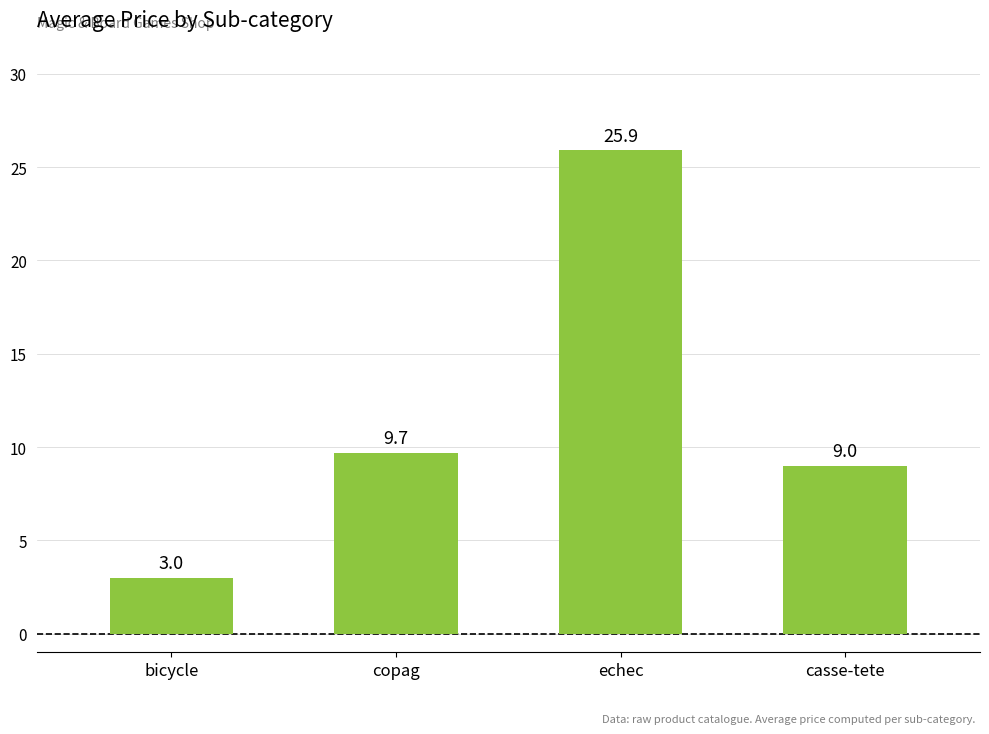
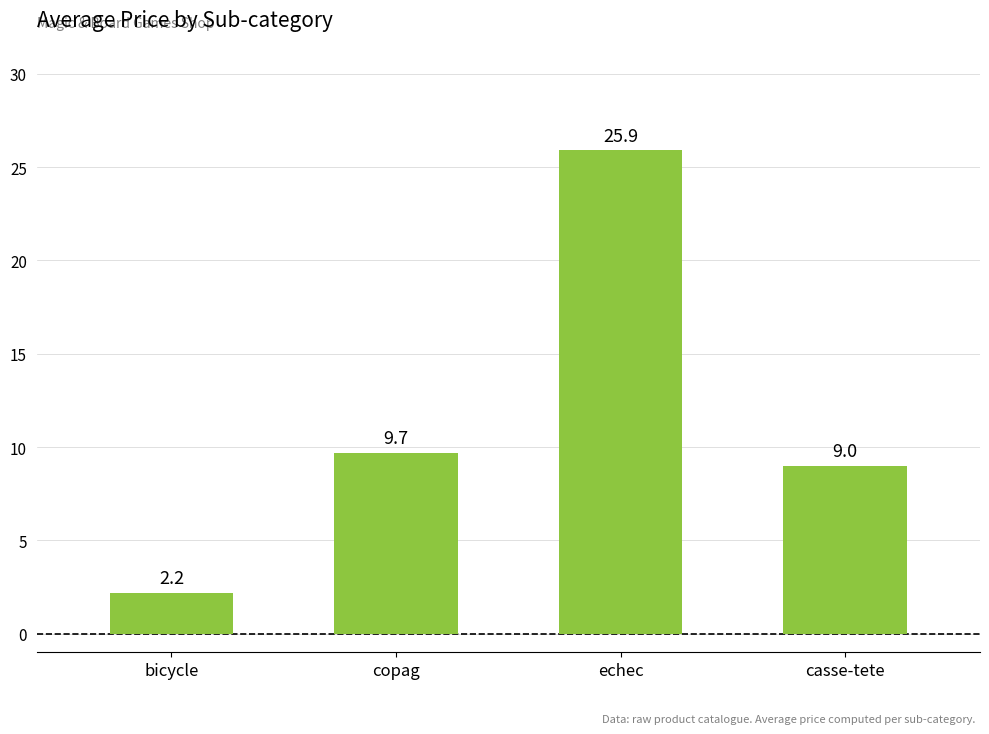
  {
-   "bicycle": 3.0,
+   "bicycle": 2.2,
    "copag": 9.7,
    "echec": 25.9,
    "casse-tete": 9.0
  }
